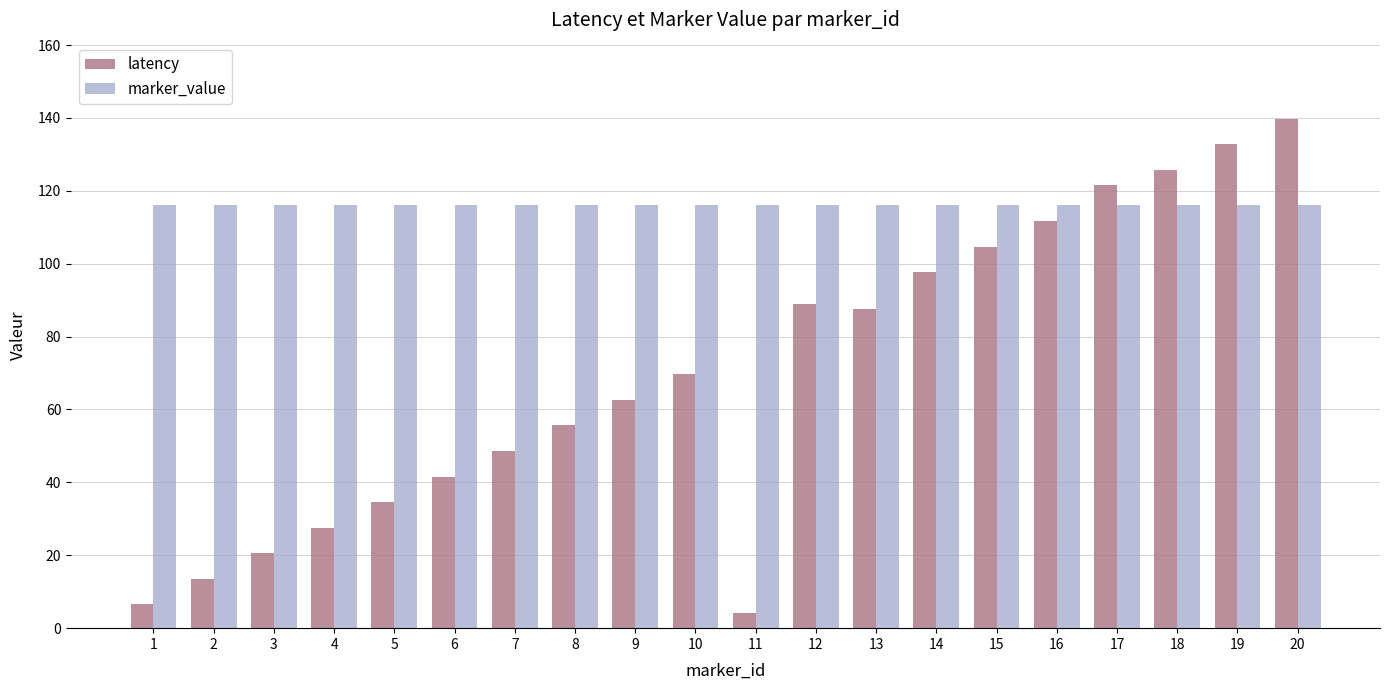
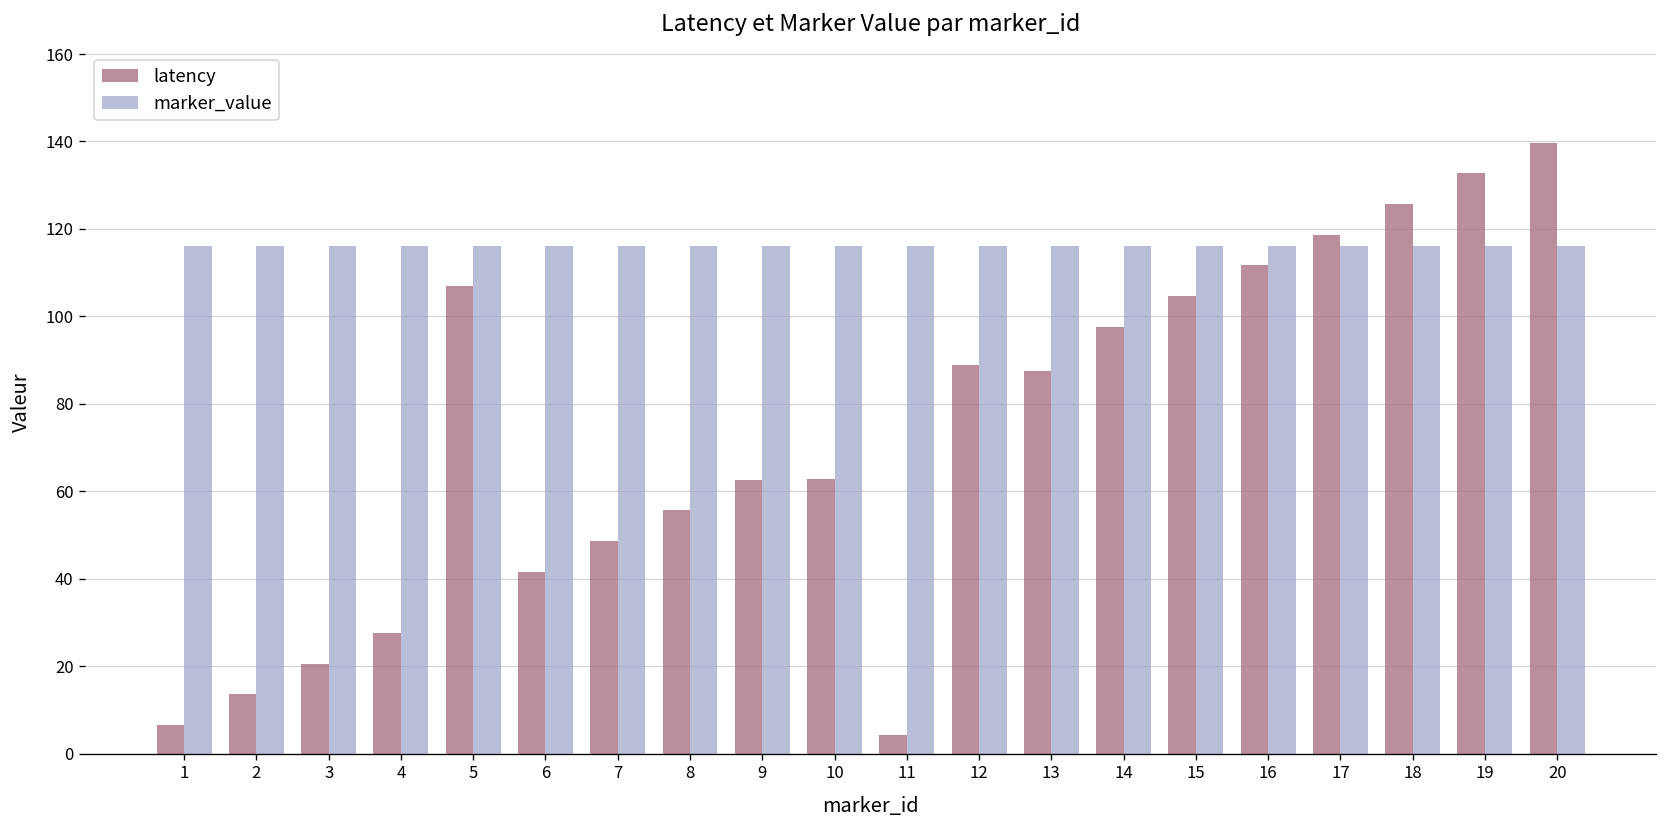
  {
    "latency": {
      "1": 7,
      "2": 14,
      "3": 21,
      "4": 28,
-     "5": 35,
+     "5": 107,
      "6": 42,
      "7": 49,
      "8": 56,
      "9": 63,
-     "10": 70,
+     "10": 63,
      "11": 4,
      "12": 89,
      "13": 88,
      "14": 98,
      "15": 105,
      "16": 112,
-     "17": 122,
+     "17": 119,
      "18": 126,
      "19": 133,
      "20": 140
    },
    "marker_value": {
      "1": 116,
      "2": 116,
      "3": 116,
      "4": 116,
      "5": 116,
      "6": 116,
      "7": 116,
      "8": 116,
      "9": 116,
      "10": 116,
      "11": 116,
      "12": 116,
      "13": 116,
      "14": 116,
      "15": 116,
      "16": 116,
      "17": 116,
      "18": 116,
      "19": 116,
      "20": 116
    }
  }
